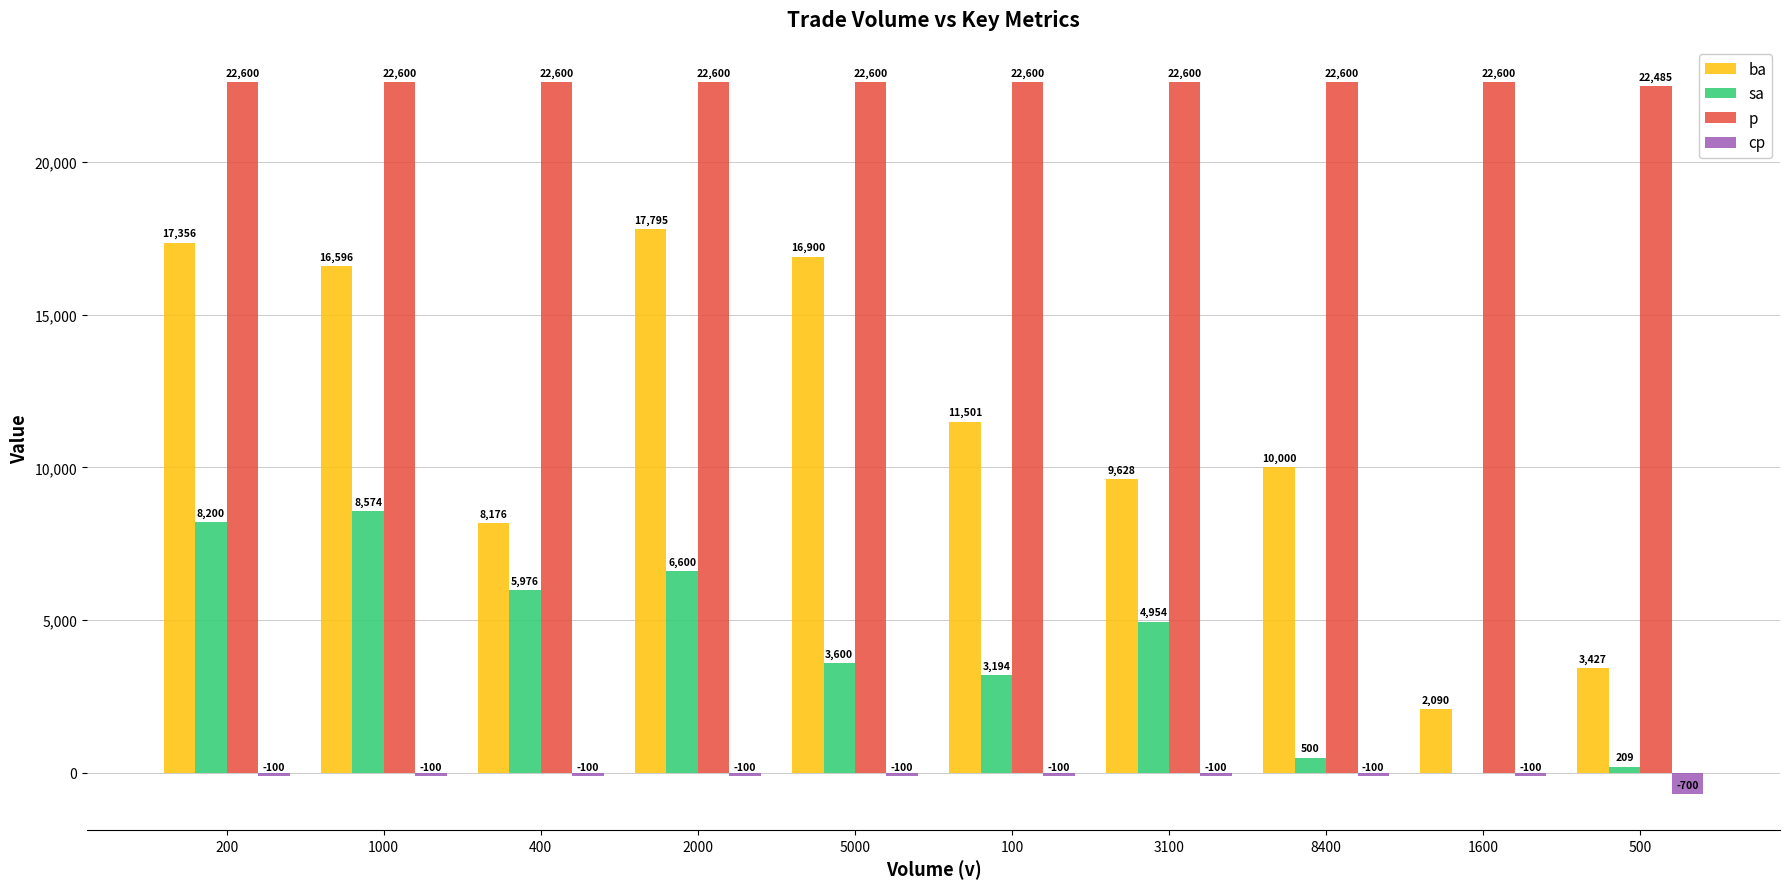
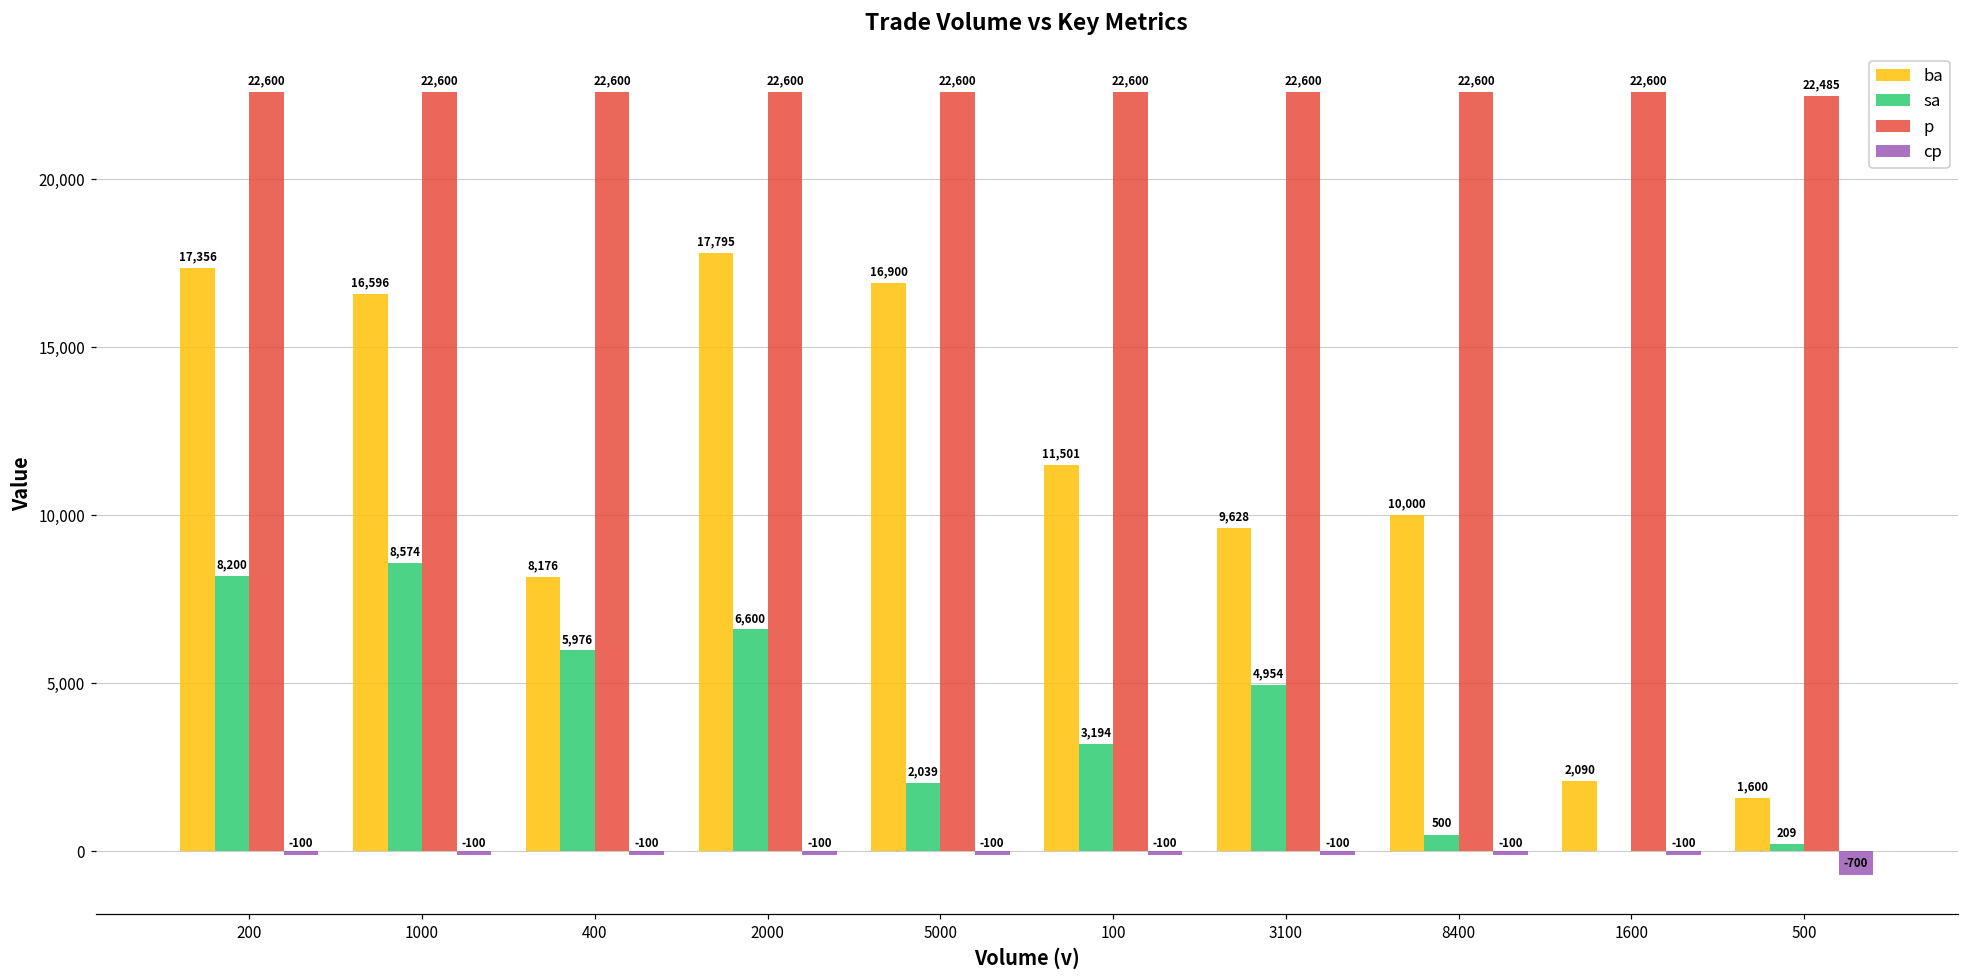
  {
    "ba": {
      "200": "17,356",
      "1000": "16,596",
      "400": "8,176",
      "2000": "17,795",
      "5000": "16,900",
      "100": "11,501",
      "3100": "9,628",
      "8400": "10,000",
      "1600": "2,090",
-     "500": "3,427"
+     "500": "1,600"
    },
    "sa": {
      "200": "8,200",
      "1000": "8,574",
      "400": "5,976",
      "2000": "6,600",
-     "5000": "3,600",
+     "5000": "2,039",
      "100": "3,194",
      "3100": "4,954",
      "8400": "500",
      "500": "209"
    },
    "p": {
      "200": "22,600",
      "1000": "22,600",
      "400": "22,600",
      "2000": "22,600",
      "5000": "22,600",
      "100": "22,600",
      "3100": "22,600",
      "8400": "22,600",
      "1600": "22,600",
      "500": "22,485"
    },
    "cp": {
      "200": "-100",
      "1000": "-100",
      "400": "-100",
      "2000": "-100",
      "5000": "-100",
      "100": "-100",
      "3100": "-100",
      "8400": "-100",
      "1600": "-100",
      "500": "-700"
    }
  }
